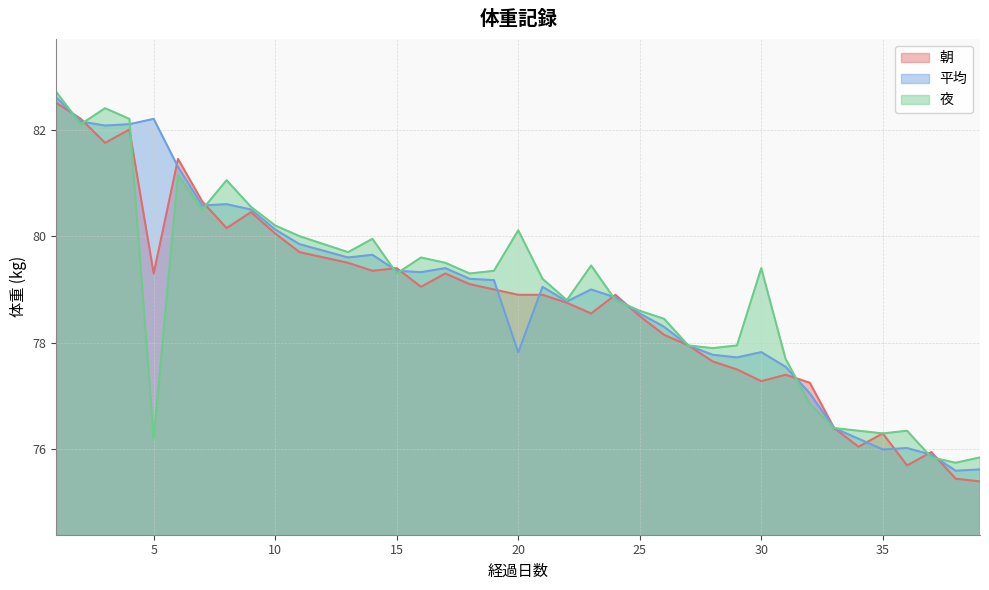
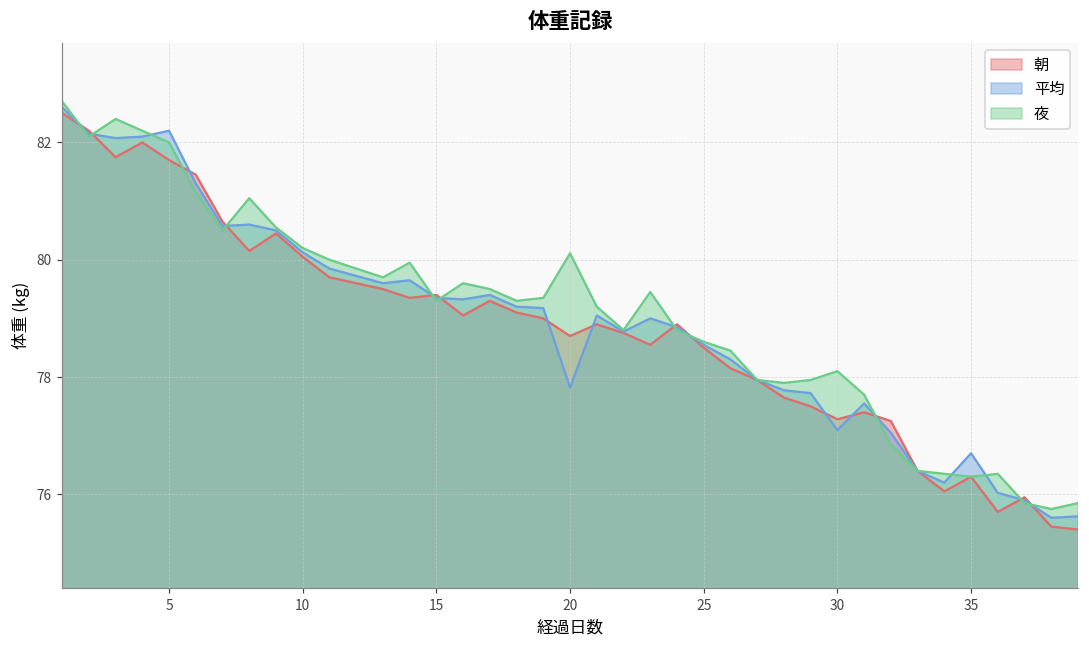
  {
    "朝": {
-     "5": 79.3,
+     "5": 81.7,
      "10": 80.1,
      "15": 79.4,
-     "20": 78.9,
+     "20": 78.7,
      "25": 78.5,
      "30": 77.3
    },
    "平均": {
      "5": 82.2,
      "10": 80.1,
      "15": 79.4,
      "20": 77.8,
      "25": 78.6,
-     "30": 77.8,
-     "35": 76.0
+     "30": 77.1,
+     "35": 76.7
    },
    "夜": {
-     "5": 76.2,
+     "5": 82.0,
      "10": 80.2,
      "15": 79.3,
      "20": 80.1,
      "25": 78.6,
-     "30": 79.4
+     "30": 78.1
    }
  }
